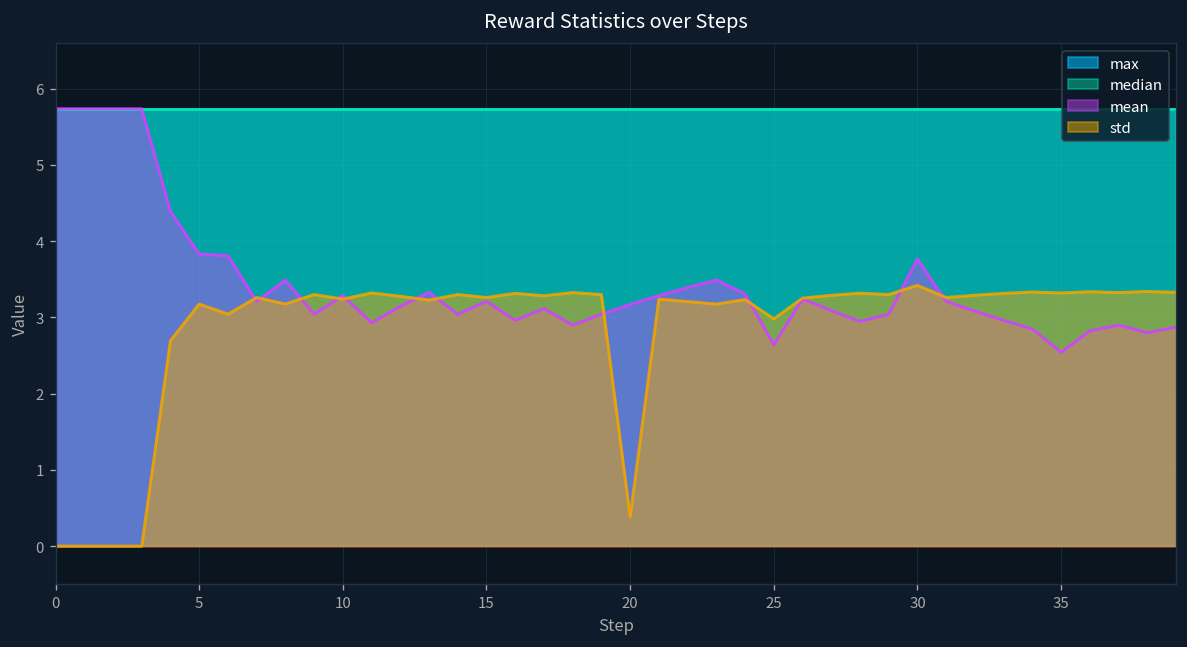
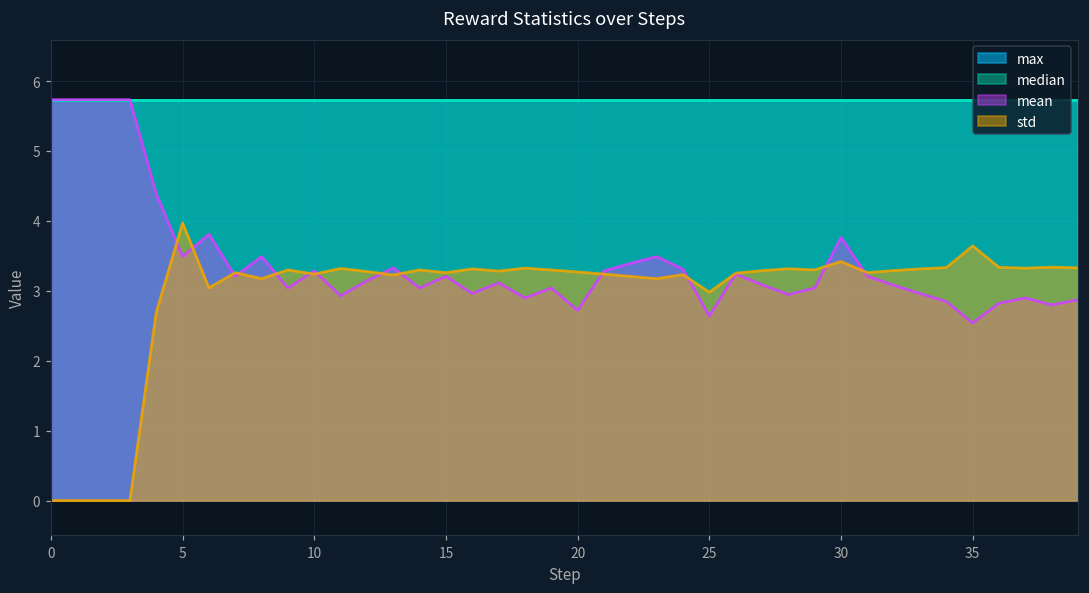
  {
    "median": {
      "5": 5.7,
      "10": 5.7,
      "15": 5.7,
      "20": 5.7,
      "25": 5.7,
      "30": 5.7,
      "35": 5.7
    },
    "mean": {
-     "5": 3.8,
+     "5": 3.5,
      "10": 3.3,
      "15": 3.2,
-     "20": 3.2,
+     "20": 2.7,
      "25": 2.6,
      "30": 3.8,
      "35": 2.5
    },
    "std": {
      "0": 0.0,
-     "5": 3.2,
+     "5": 4.0,
      "10": 3.2,
      "15": 3.3,
-     "20": 0.4,
+     "20": 3.3,
      "25": 3.0,
      "30": 3.4,
-     "35": 3.3
+     "35": 3.6
    }
  }
